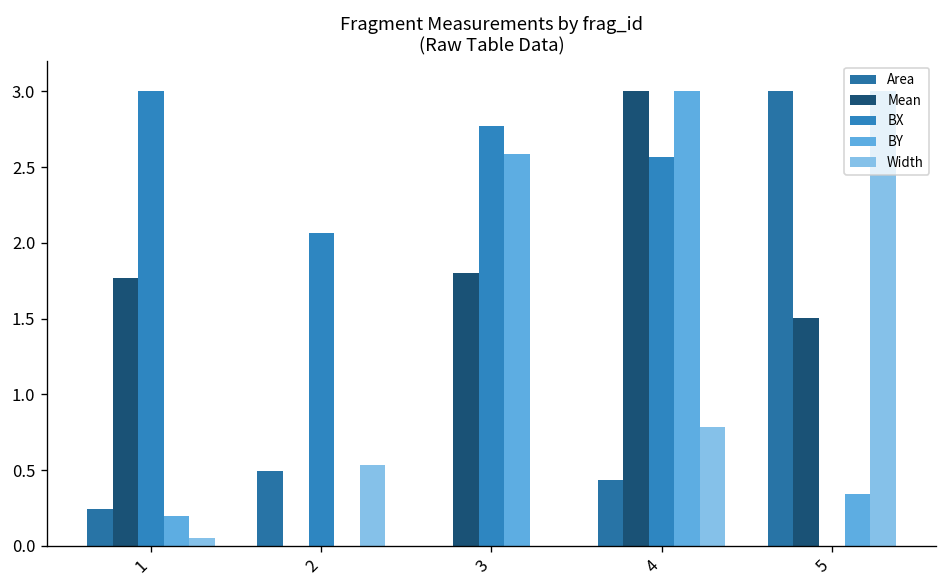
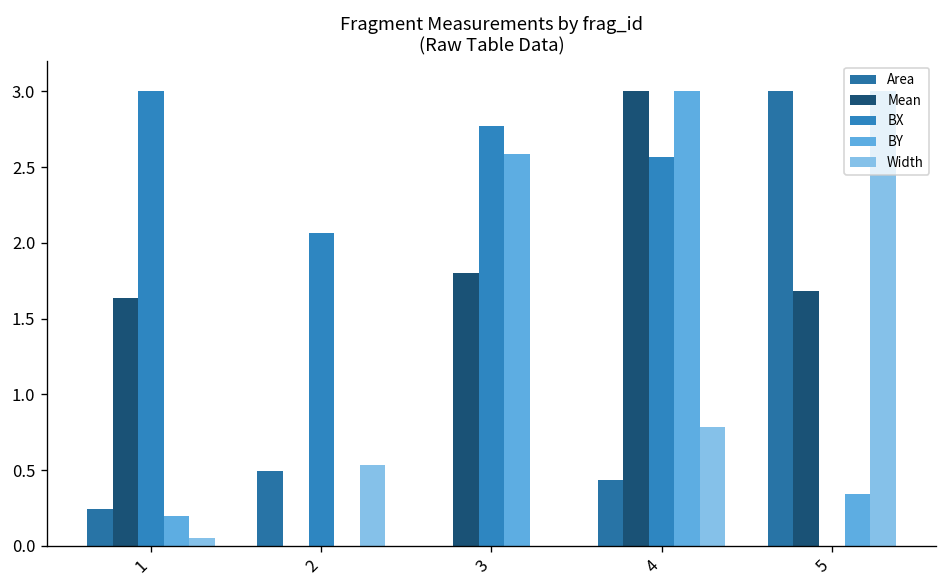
  {
    "Mean": {
-     "1": 1.77,
+     "1": 1.64,
      "2": 0.00,
      "3": 1.80,
      "4": 3.00,
-     "5": 1.51
+     "5": 1.69
    }
  }
